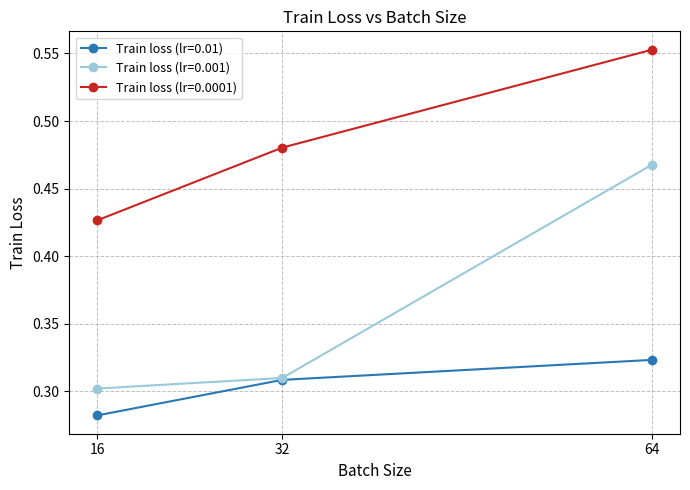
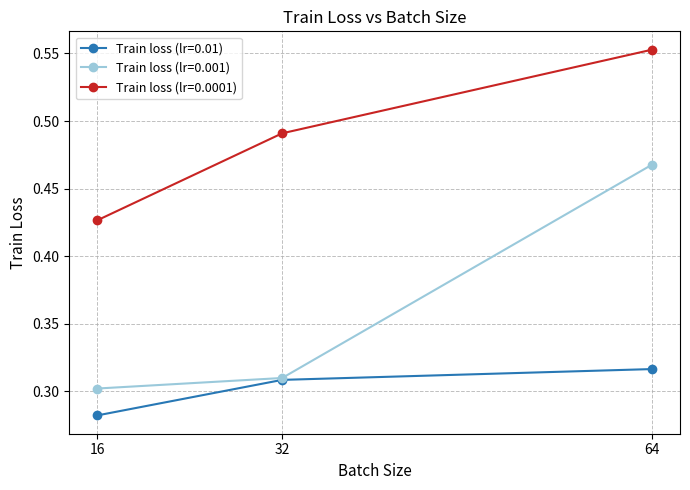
  {
    "Train loss (lr=0.01)": {
      "16": 0.282,
-     "64": 0.323
+     "64": 0.317
    },
    "Train loss (lr=0.001)": {
      "16": 0.302,
      "64": 0.468
    },
    "Train loss (lr=0.0001)": {
      "16": 0.427,
-     "32": 0.480,
+     "32": 0.491,
      "64": 0.553
    }
  }
